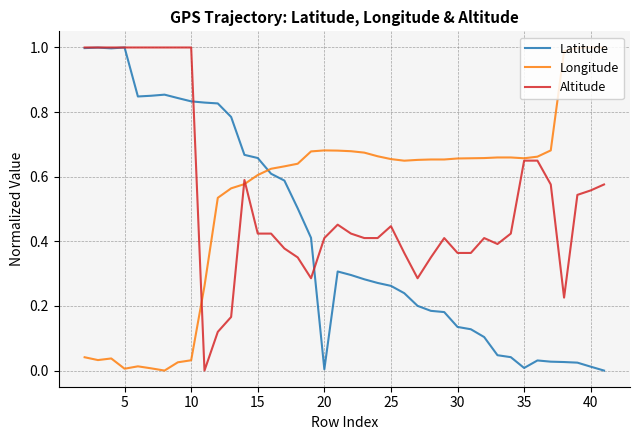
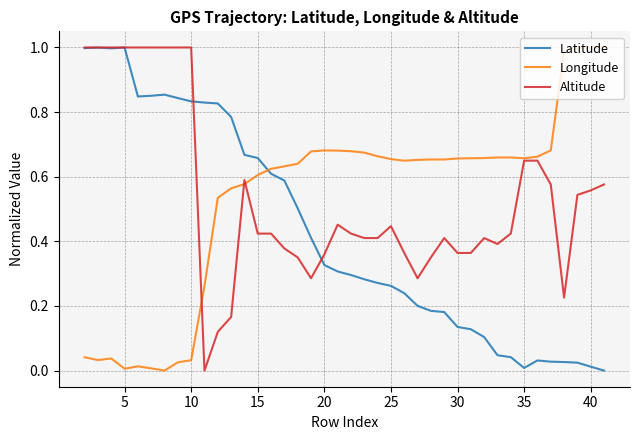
  {
    "Latitude": {
      "10": 0.83,
      "15": 0.66,
-     "20": 0.00,
+     "20": 0.33,
      "25": 0.26,
      "30": 0.14,
      "35": 0.01,
      "40": 0.01
    },
    "Longitude": {
      "5": 0.01,
      "10": 0.03,
      "15": 0.61,
      "20": 0.68,
      "25": 0.65,
      "30": 0.66
    },
    "Altitude": {
      "10": 1.00,
      "15": 0.42,
-     "20": 0.41,
+     "20": 0.36,
      "25": 0.45,
      "30": 0.36,
      "40": 0.56
    }
  }
